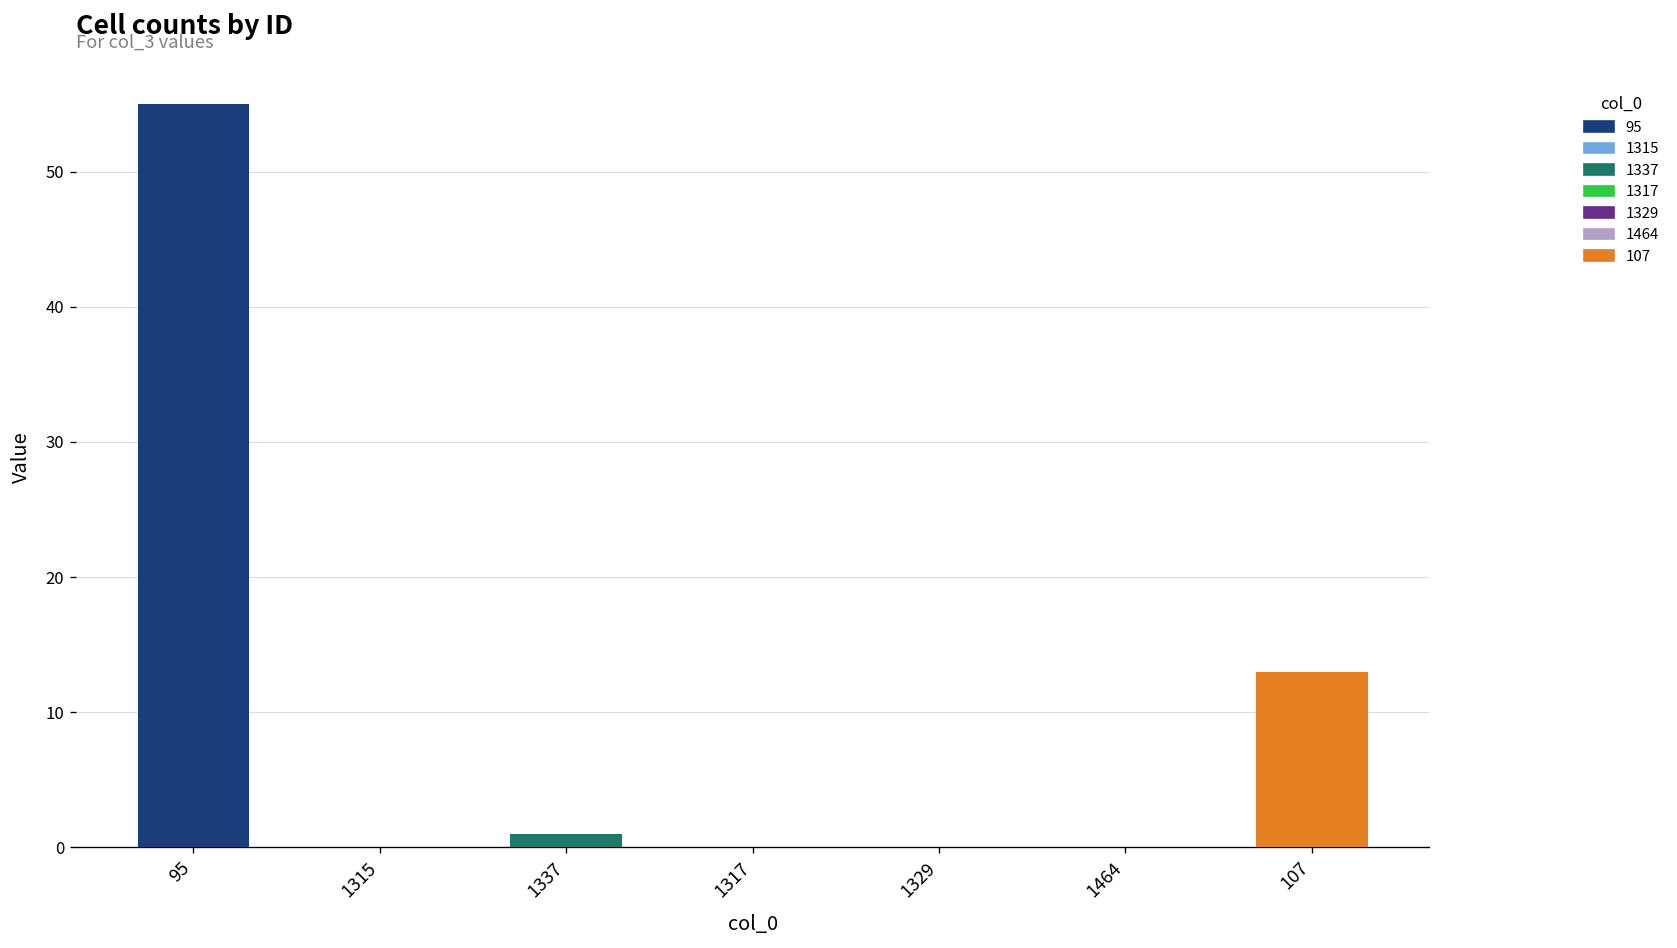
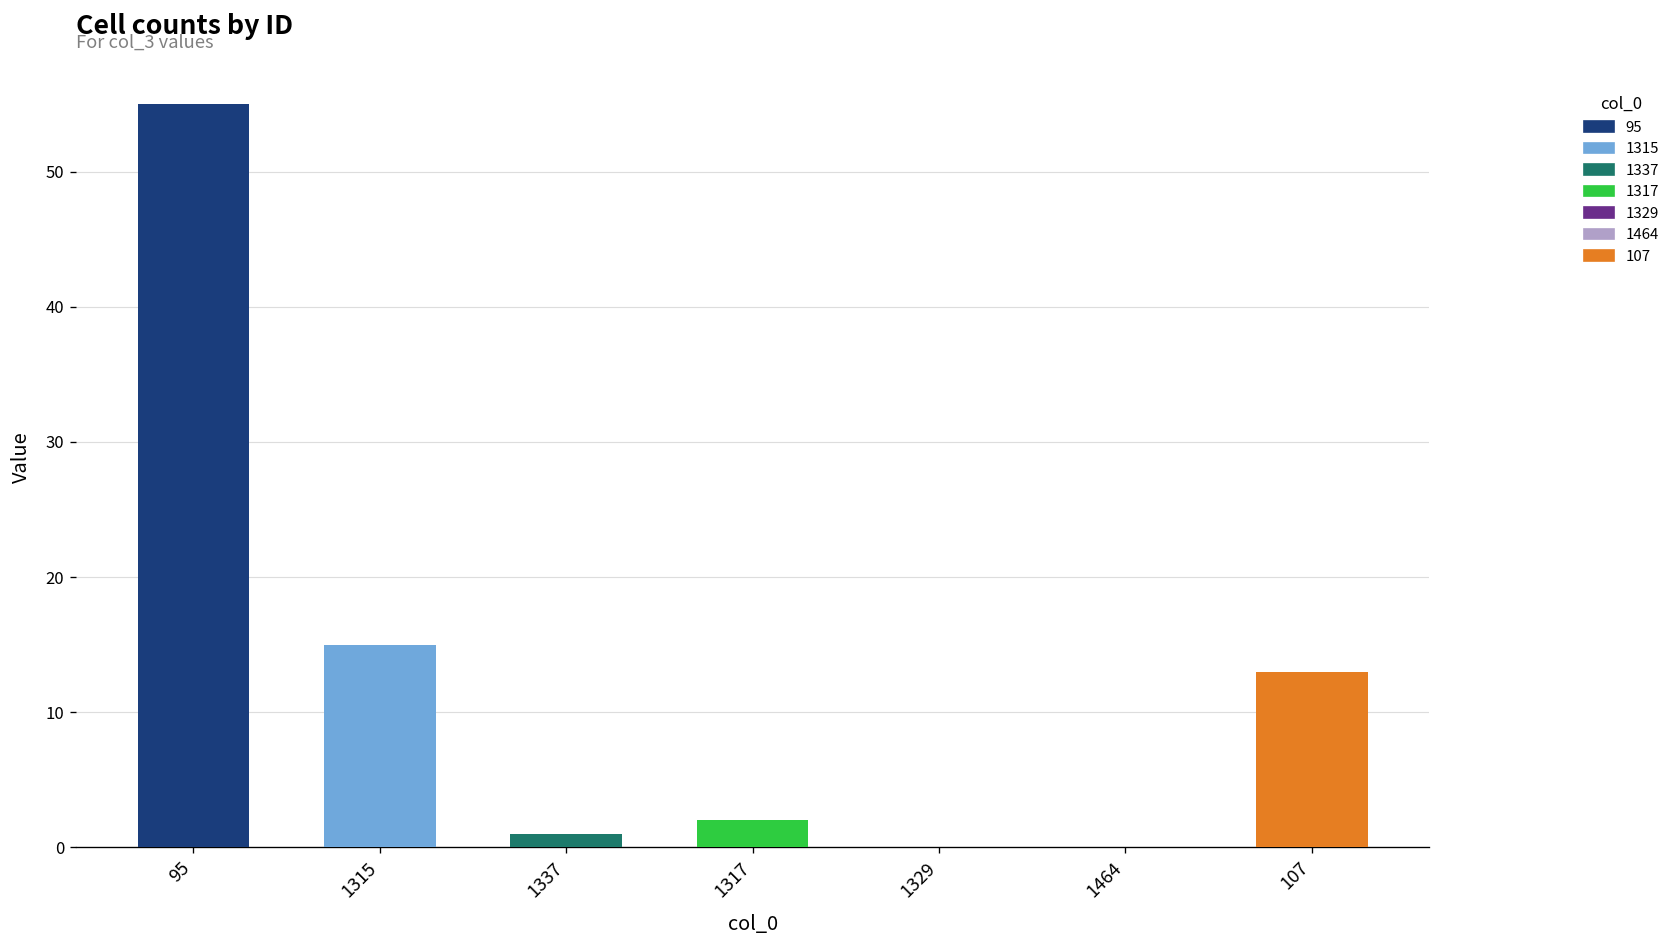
  {
    "95": 55,
-   "1315": 0,
+   "1315": 15,
    "1337": 1,
-   "1317": 0,
+   "1317": 2,
    "1329": 0,
    "1464": 0,
    "107": 13
  }
